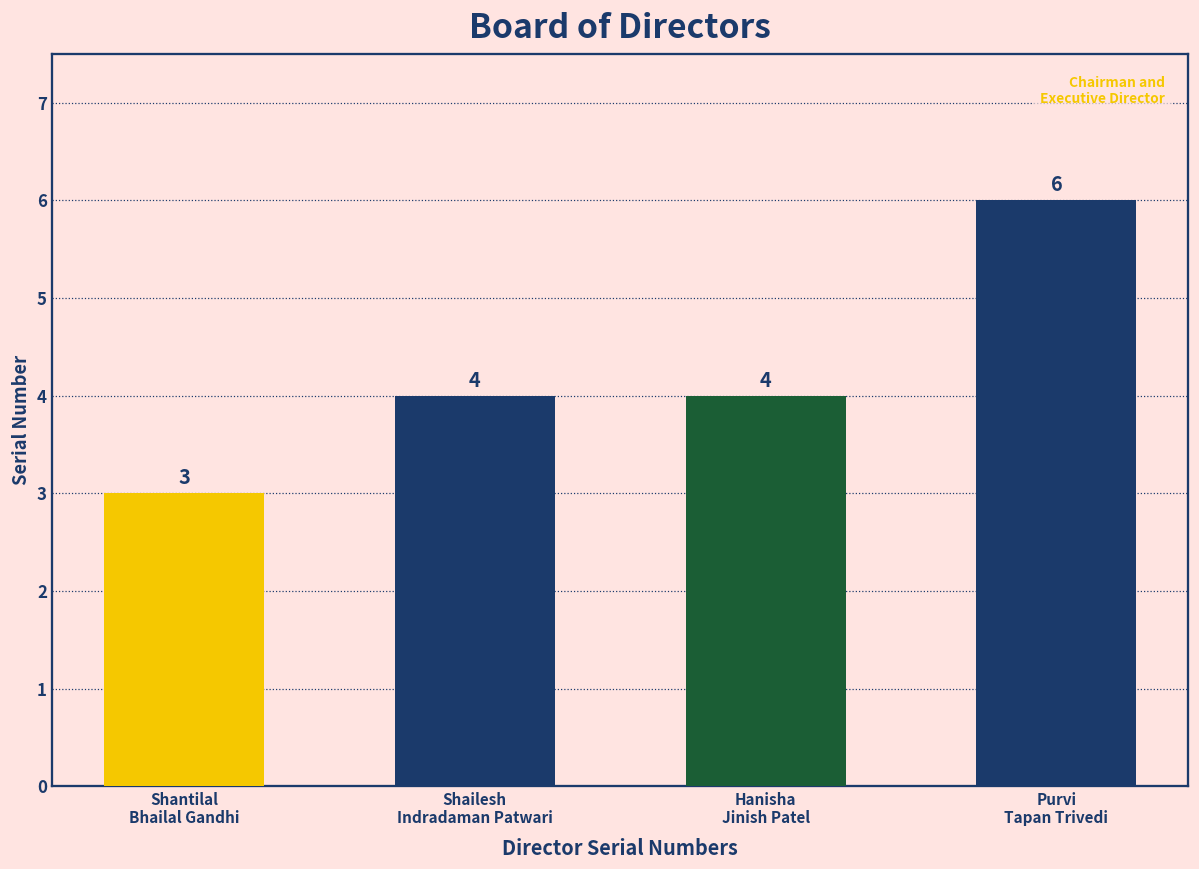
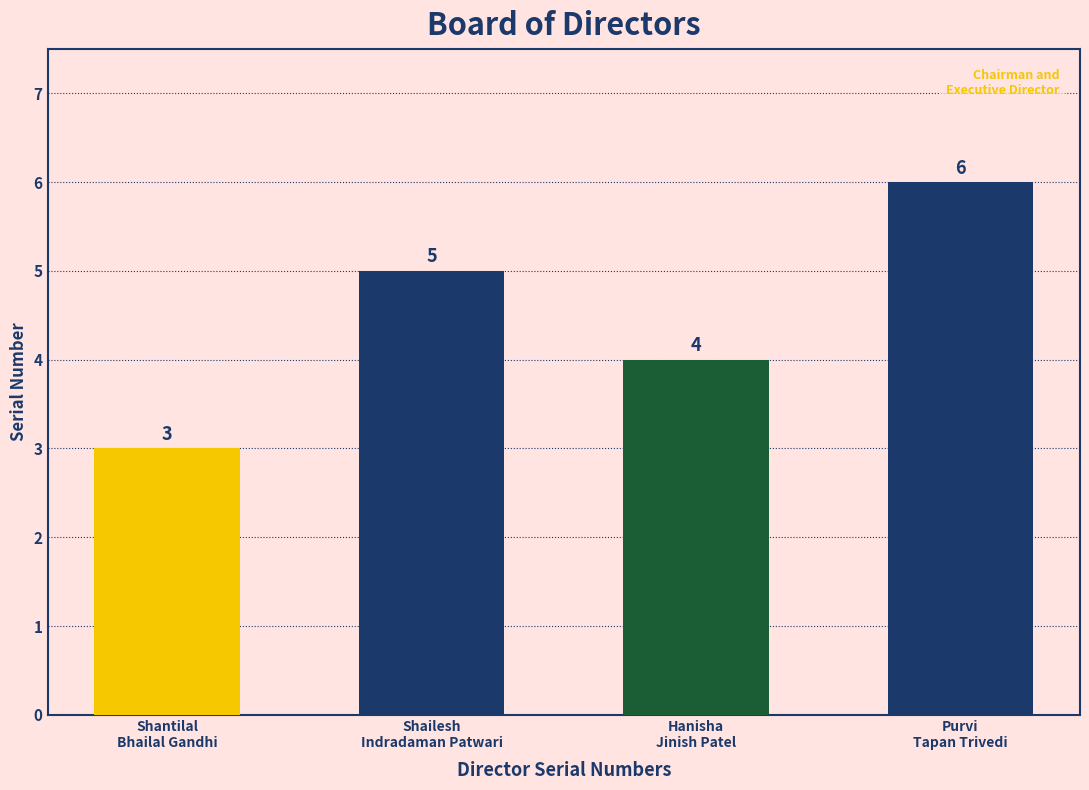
  {
    "Shantilal Bhailal Gandhi": 3,
-   "Shailesh Indradaman Patwari": 4,
+   "Shailesh Indradaman Patwari": 5,
    "Hanisha Jinish Patel": 4,
    "Purvi Tapan Trivedi": 6
  }
